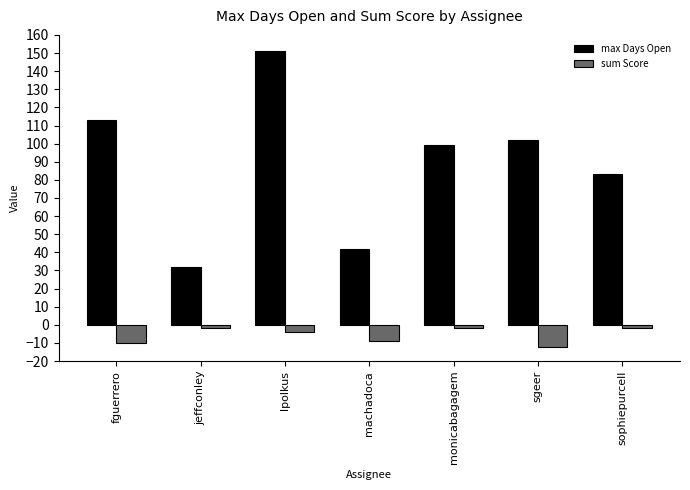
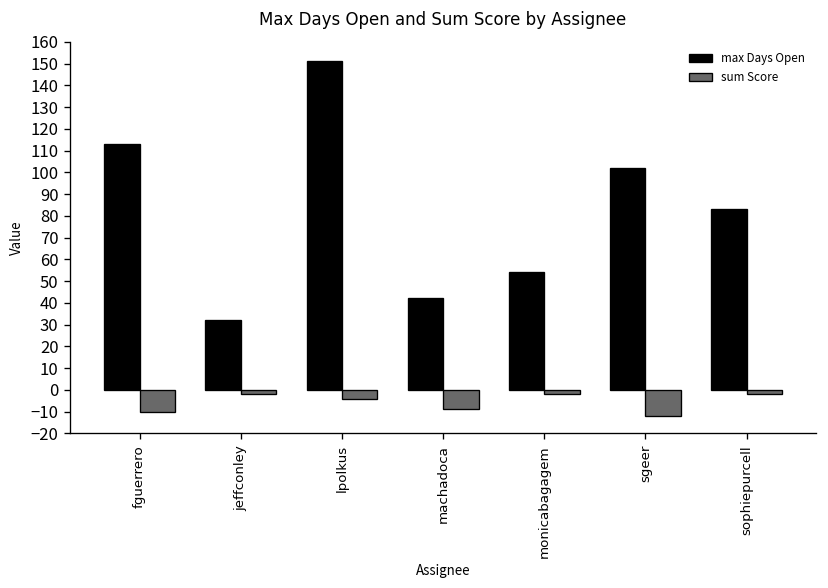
  {
    "max Days Open": {
      "fguerrero": 113,
      "jeffconley": 32,
      "lpolkus": 151,
      "machadoca": 42,
-     "monicabagagem": 99,
+     "monicabagagem": 54,
      "sgeer": 102,
      "sophiepurcell": 83
    },
    "sum Score": {
      "fguerrero": -10,
      "jeffconley": -2,
      "lpolkus": -4,
      "machadoca": -9,
      "monicabagagem": -2,
      "sgeer": -12,
      "sophiepurcell": -2
    }
  }
